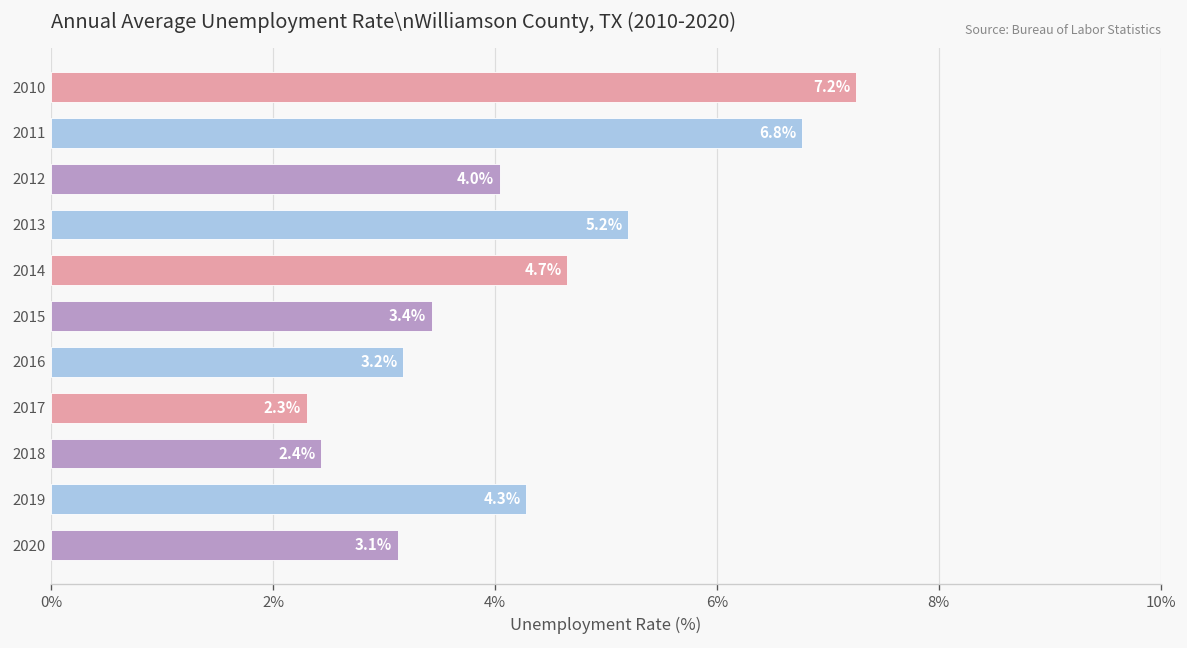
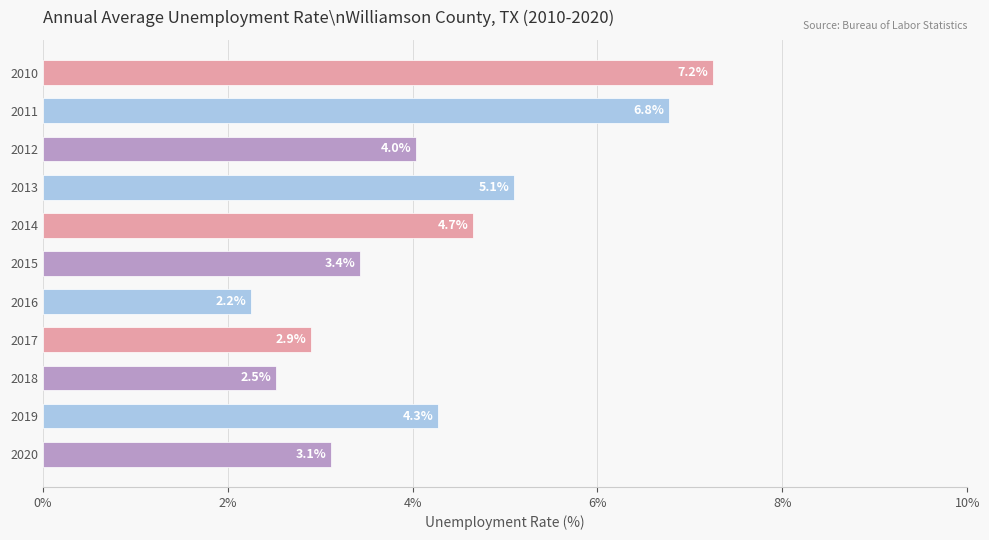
  {
    "2010": "7.2%",
    "2011": "6.8%",
    "2012": "4.0%",
-   "2013": "5.2%",
+   "2013": "5.1%",
    "2014": "4.7%",
    "2015": "3.4%",
-   "2016": "3.2%",
-   "2017": "2.3%",
-   "2018": "2.4%",
+   "2016": "2.2%",
+   "2017": "2.9%",
+   "2018": "2.5%",
    "2019": "4.3%",
    "2020": "3.1%"
  }
